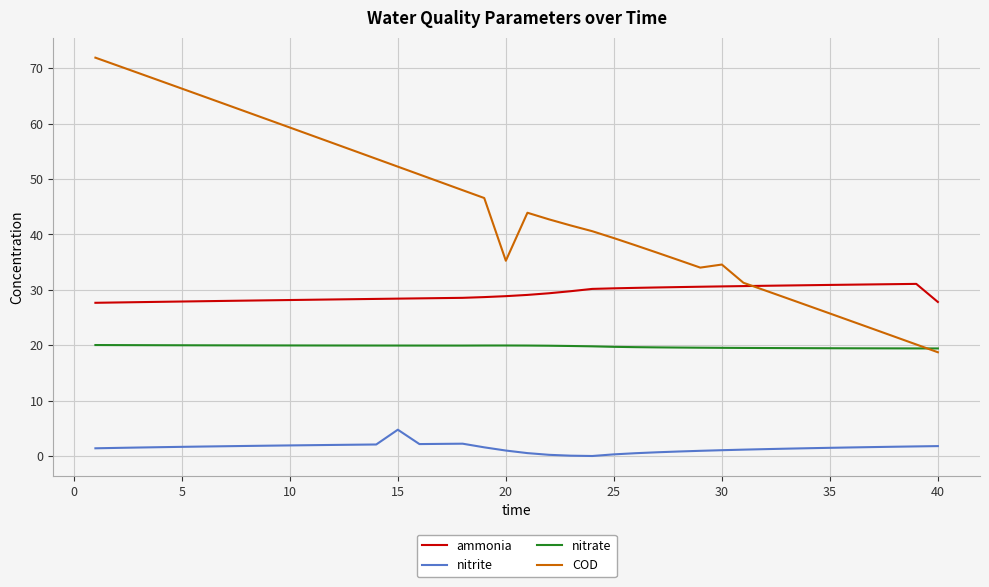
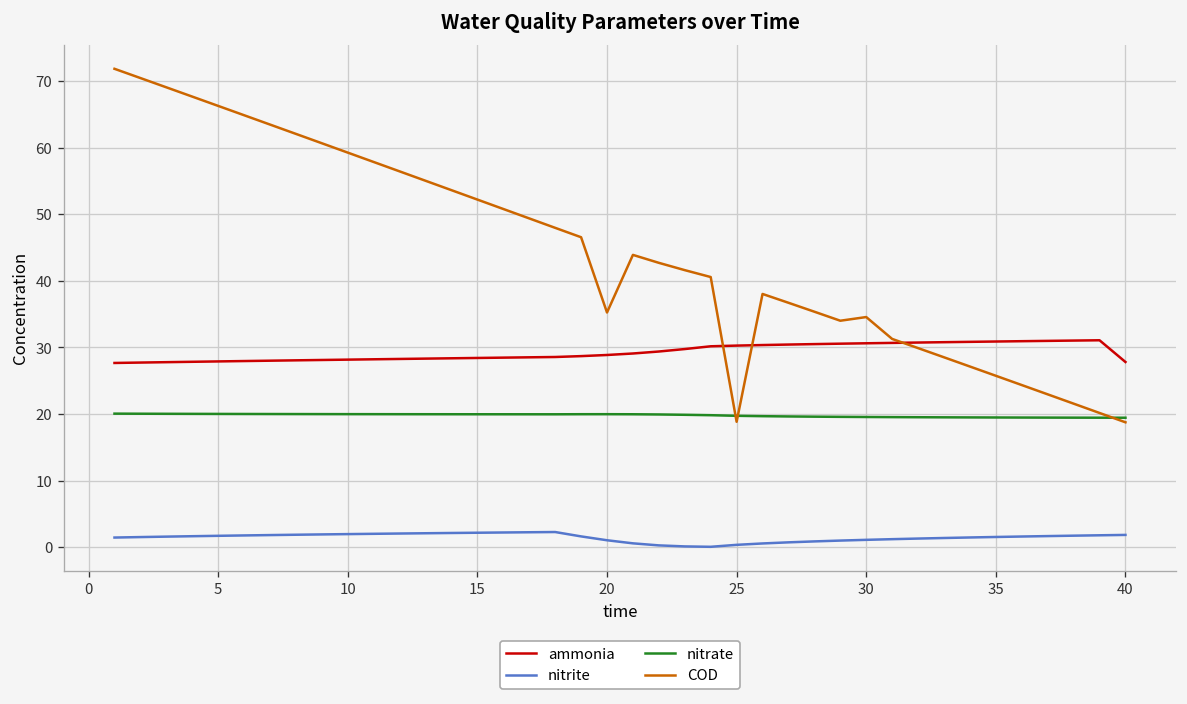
  {
    "ammonia": {
      "5": 28,
      "10": 28,
      "15": 28,
      "20": 29,
      "25": 30,
      "30": 31,
      "35": 31,
      "40": 28
    },
    "nitrite": {
      "5": 2,
      "10": 2,
-     "15": 5,
+     "15": 2,
      "20": 1,
      "25": 0,
      "30": 1,
      "35": 2,
      "40": 2
    },
    "nitrate": {
      "5": 20,
      "10": 20,
      "15": 20,
      "20": 20,
      "25": 20,
      "30": 20,
      "35": 19,
      "40": 19
    },
    "COD": {
      "5": 66,
      "10": 59,
      "15": 52,
      "20": 35,
-     "25": 39,
+     "25": 19,
      "30": 35,
      "35": 26,
      "40": 19
    }
  }
